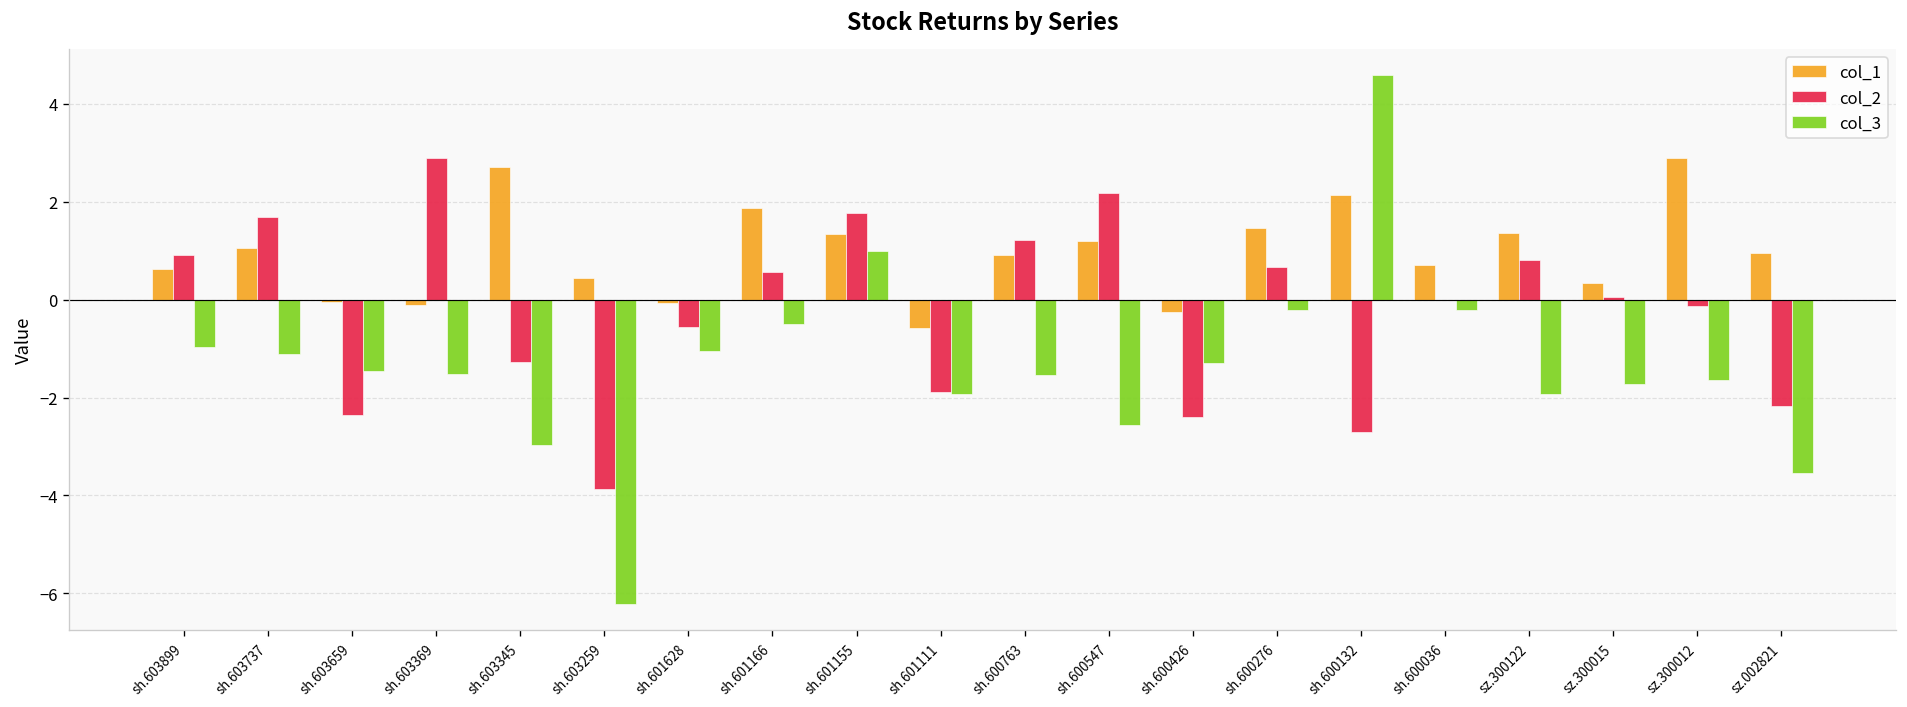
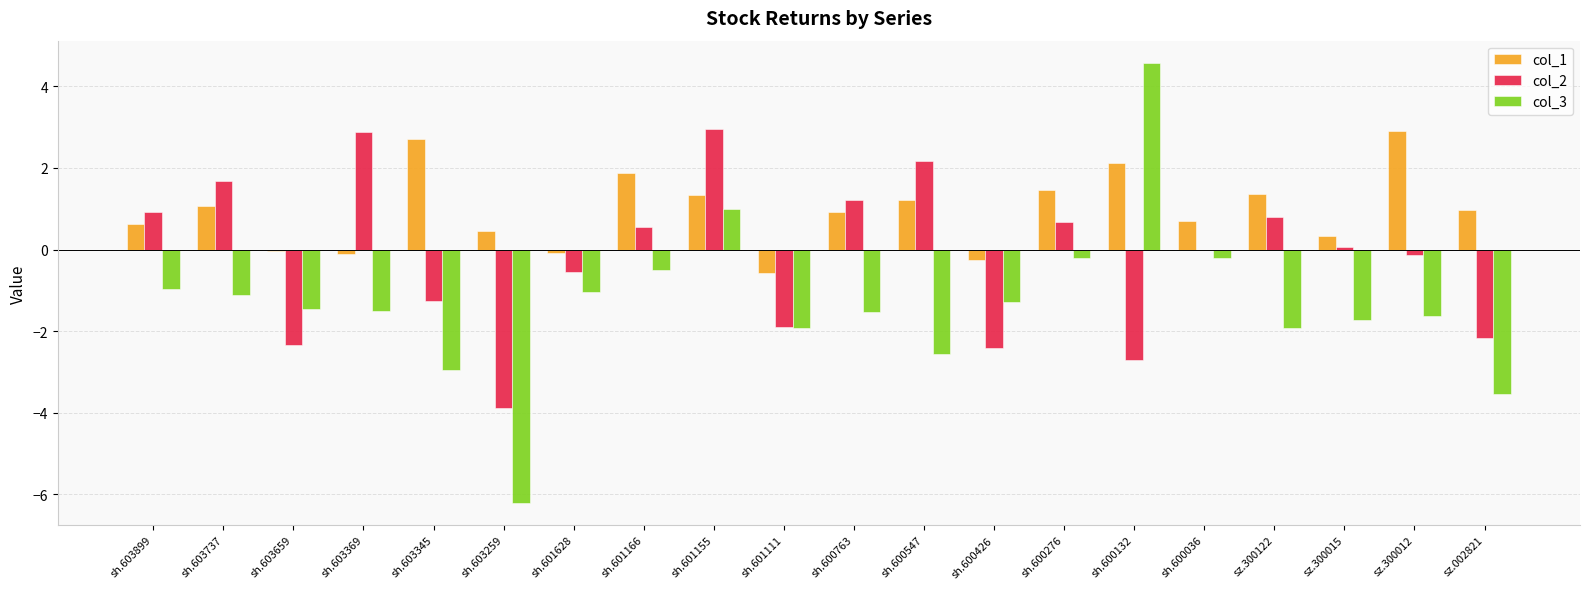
  {
    "col_1": {
      "sh.603899": 0.6,
      "sh.603737": 1.1,
      "sh.603369": -0.1,
      "sh.603345": 2.7,
      "sh.603259": 0.4,
      "sh.601628": -0.1,
      "sh.601166": 1.9,
      "sh.601155": 1.3,
      "sh.601111": -0.6,
      "sh.600763": 0.9,
      "sh.600547": 1.2,
      "sh.600426": -0.3,
      "sh.600276": 1.5,
      "sh.600132": 2.1,
      "sh.600036": 0.7,
      "sz.300122": 1.4,
      "sz.300015": 0.3,
      "sz.300012": 2.9,
      "sz.002821": 1.0
    },
    "col_2": {
      "sh.603899": 0.9,
      "sh.603737": 1.7,
      "sh.603659": -2.3,
      "sh.603369": 2.9,
      "sh.603345": -1.3,
      "sh.603259": -3.9,
      "sh.601628": -0.6,
      "sh.601166": 0.6,
-     "sh.601155": 1.8,
+     "sh.601155": 3.0,
      "sh.601111": -1.9,
      "sh.600763": 1.2,
      "sh.600547": 2.2,
      "sh.600426": -2.4,
      "sh.600276": 0.7,
      "sh.600132": -2.7,
      "sh.600036": 0.0,
      "sz.300122": 0.8,
      "sz.300012": -0.1,
      "sz.002821": -2.2
    },
    "col_3": {
      "sh.603899": -1.0,
      "sh.603737": -1.1,
      "sh.603659": -1.4,
      "sh.603369": -1.5,
      "sh.603345": -3.0,
      "sh.603259": -6.2,
      "sh.601628": -1.0,
      "sh.601166": -0.5,
      "sh.601155": 1.0,
      "sh.601111": -1.9,
      "sh.600763": -1.5,
      "sh.600547": -2.6,
      "sh.600426": -1.3,
      "sh.600276": -0.2,
      "sh.600132": 4.6,
      "sh.600036": -0.2,
      "sz.300122": -1.9,
      "sz.300015": -1.7,
      "sz.300012": -1.6,
      "sz.002821": -3.5
    }
  }
